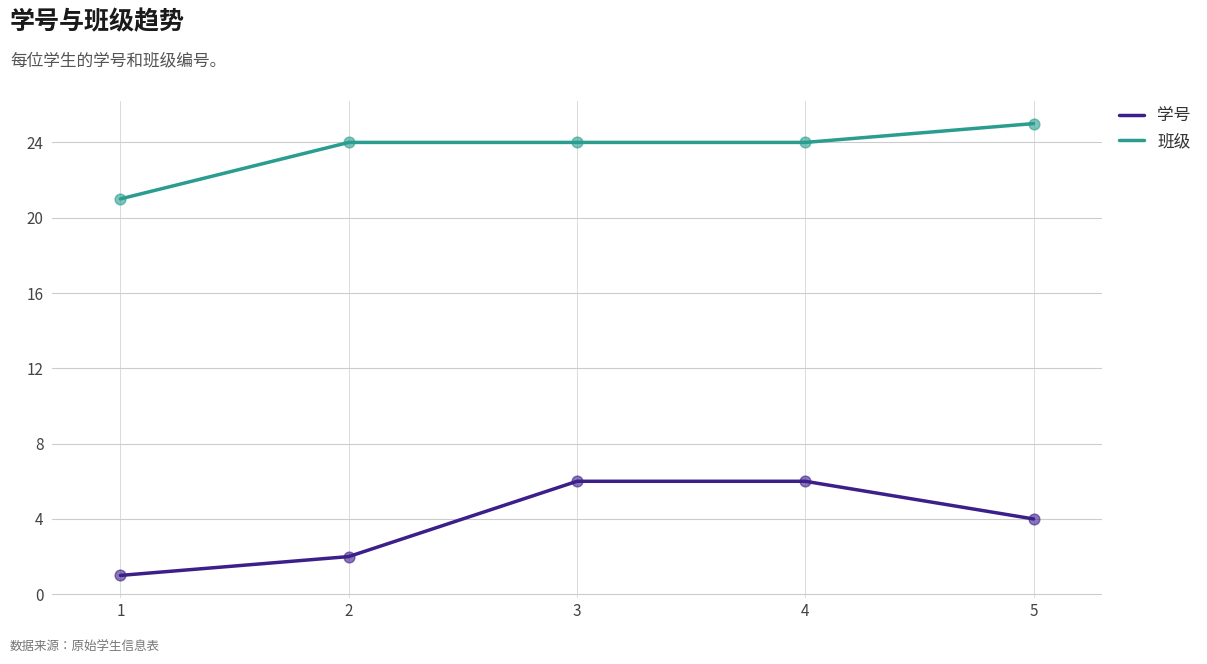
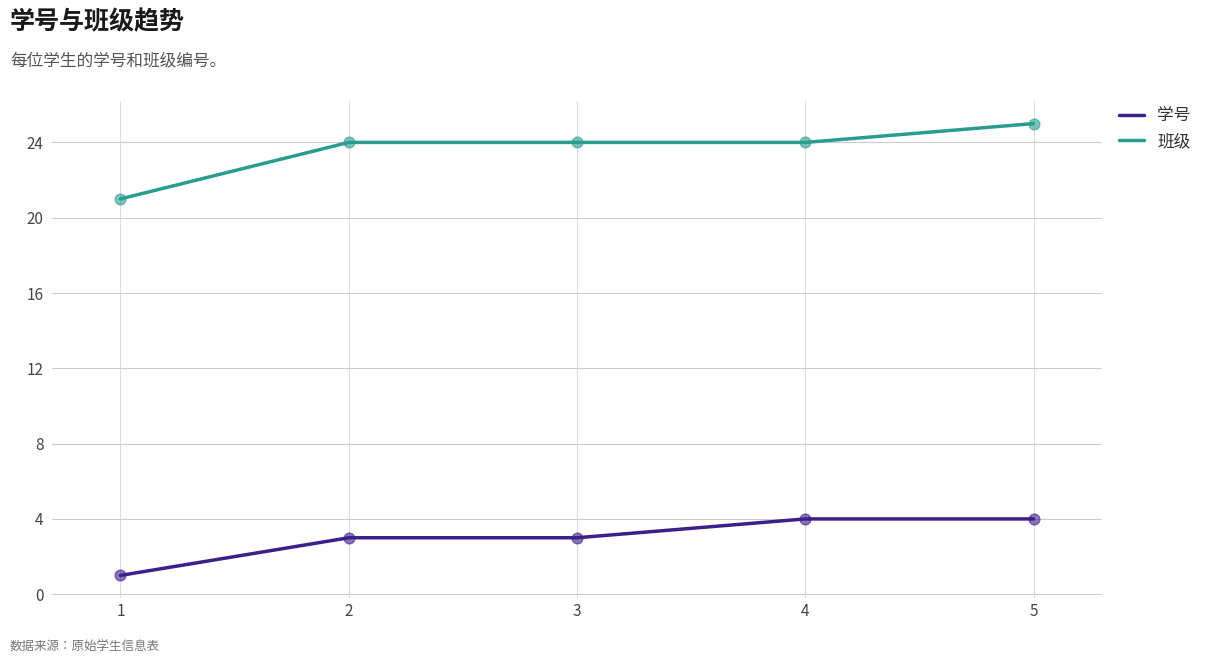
  {
    "学号": {
      "1": 1,
-     "2": 2,
-     "3": 6,
-     "4": 6,
+     "2": 3,
+     "3": 3,
+     "4": 4,
      "5": 4
    },
    "班级": {
      "1": 21,
      "2": 24,
      "3": 24,
      "4": 24,
      "5": 25
    }
  }
